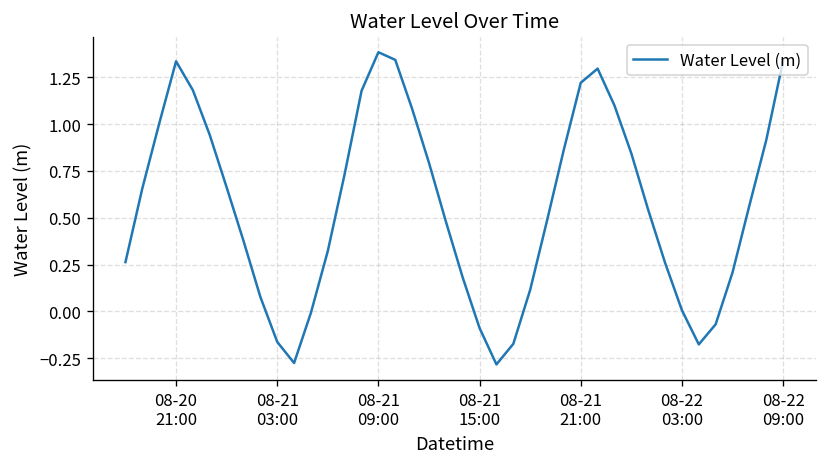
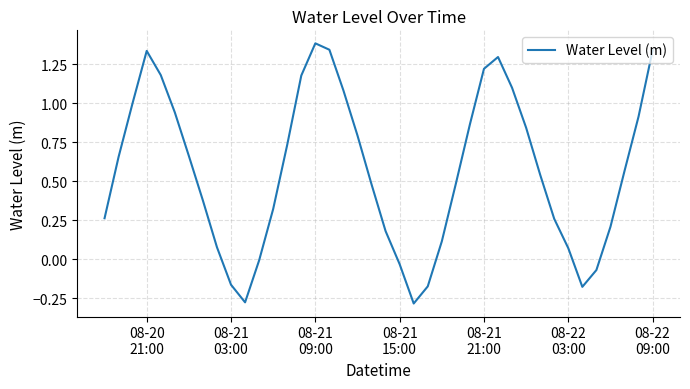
  {
    "08-20 21:00": 1.34,
    "08-21 03:00": -0.16,
    "08-21 09:00": 1.38,
-   "08-21 15:00": -0.09,
+   "08-21 15:00": -0.03,
    "08-21 21:00": 1.22,
-   "08-22 03:00": 0.01
+   "08-22 03:00": 0.07
  }
